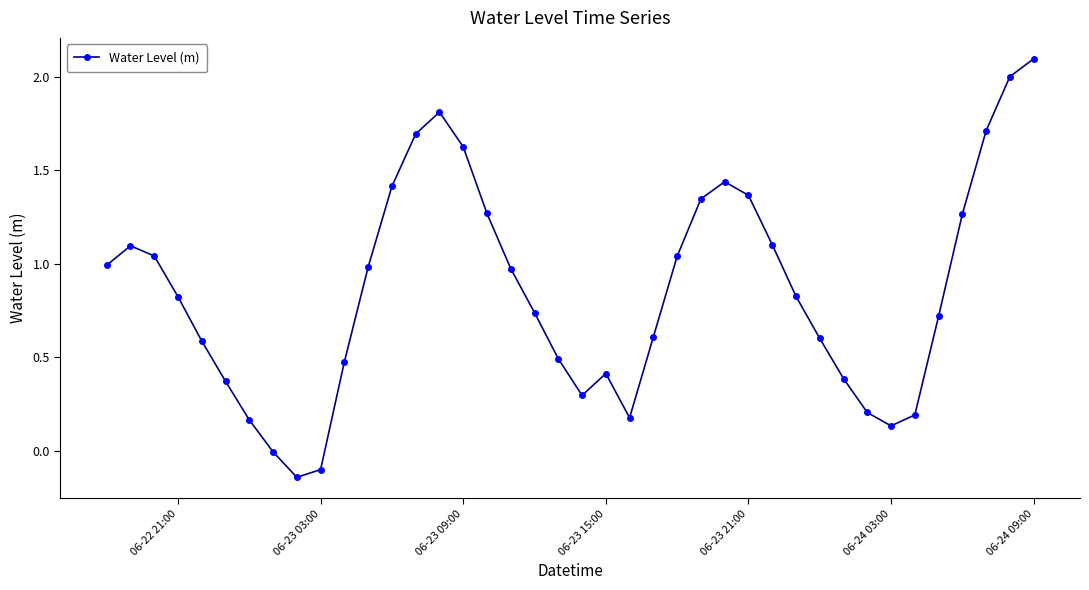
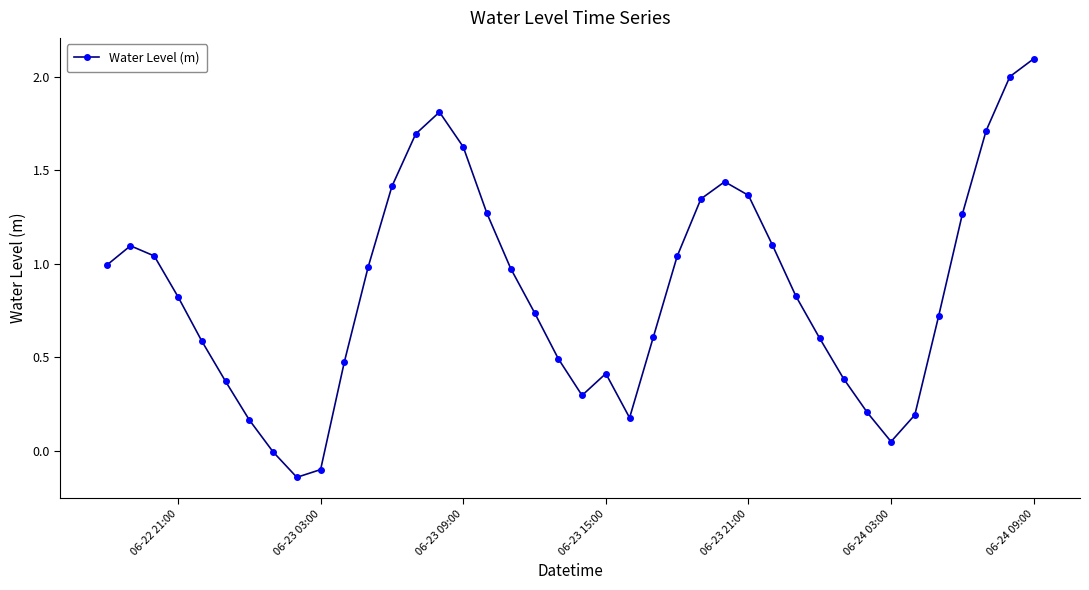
  {
    "06-22 21:00": 0.82,
    "06-23 03:00": -0.10,
    "06-23 09:00": 1.63,
    "06-23 15:00": 0.41,
    "06-23 21:00": 1.37,
-   "06-24 03:00": 0.13,
+   "06-24 03:00": 0.05,
    "06-24 09:00": 2.10
  }
